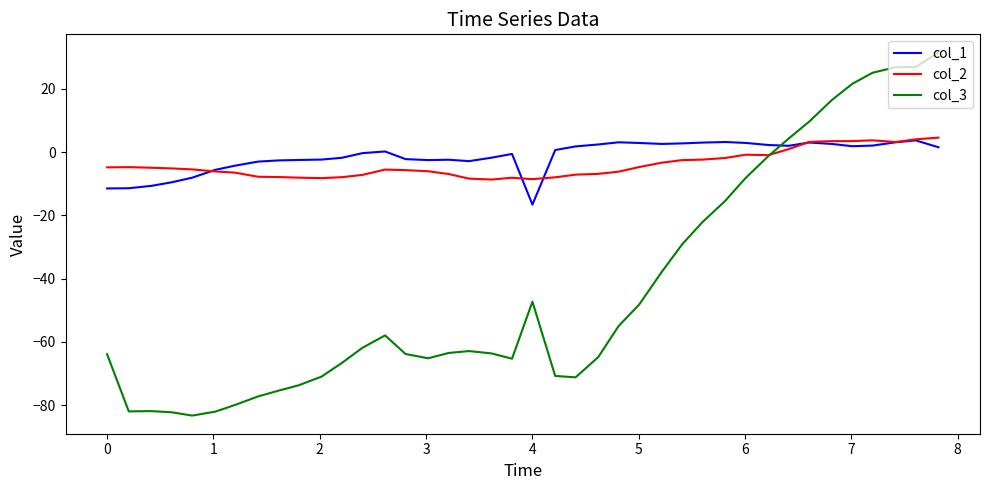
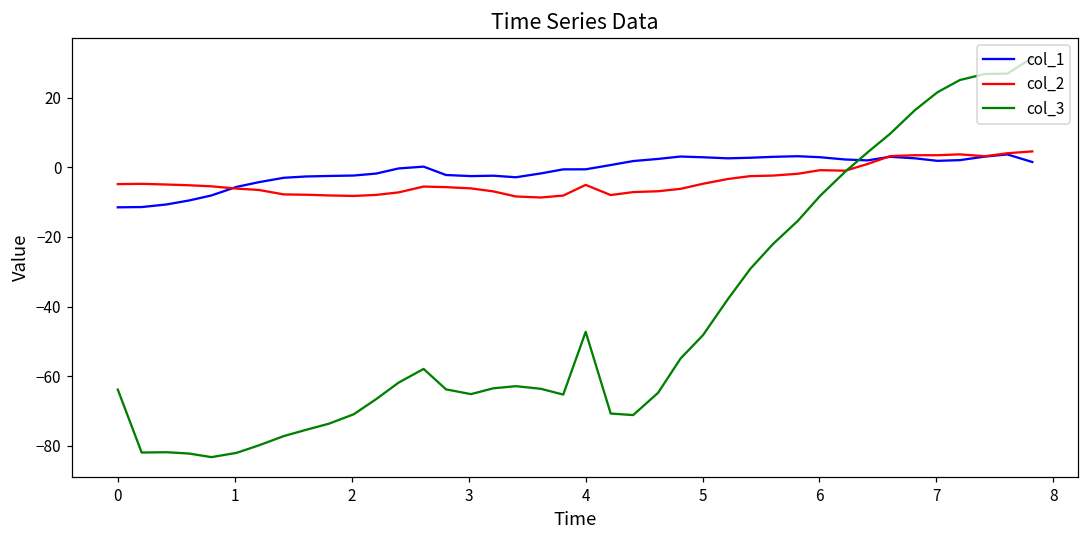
  {
    "col_1": {
      "0": -11,
-     "4": -17
+     "4": -1
    },
    "col_2": {
      "0": -5,
-     "4": -9
+     "4": -5
    },
    "col_3": {
      "0": -64,
      "4": -47
    }
  }
